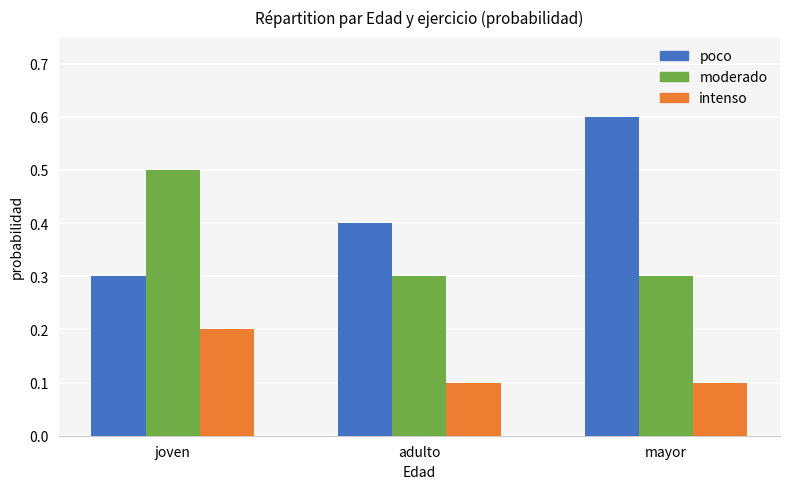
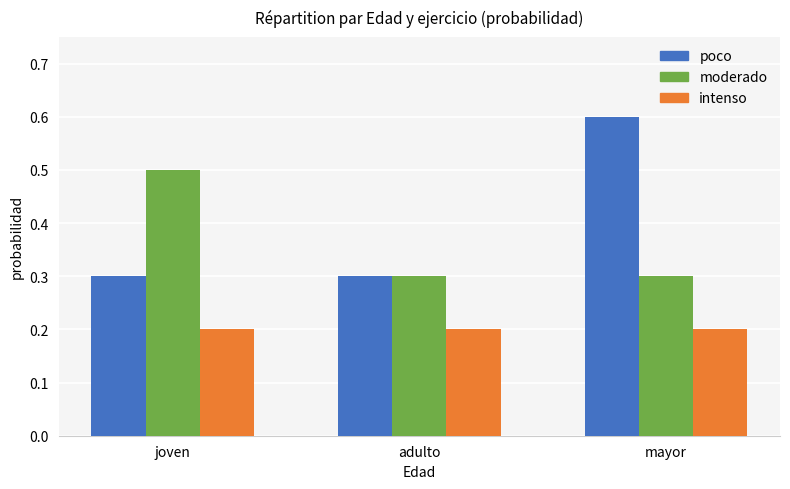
  {
    "poco": {
      "joven": 0.3,
-     "adulto": 0.4,
+     "adulto": 0.3,
      "mayor": 0.6
    },
    "moderado": {
      "joven": 0.5,
      "adulto": 0.3,
      "mayor": 0.3
    },
    "intenso": {
      "joven": 0.2,
-     "adulto": 0.1,
-     "mayor": 0.1
+     "adulto": 0.2,
+     "mayor": 0.2
    }
  }
